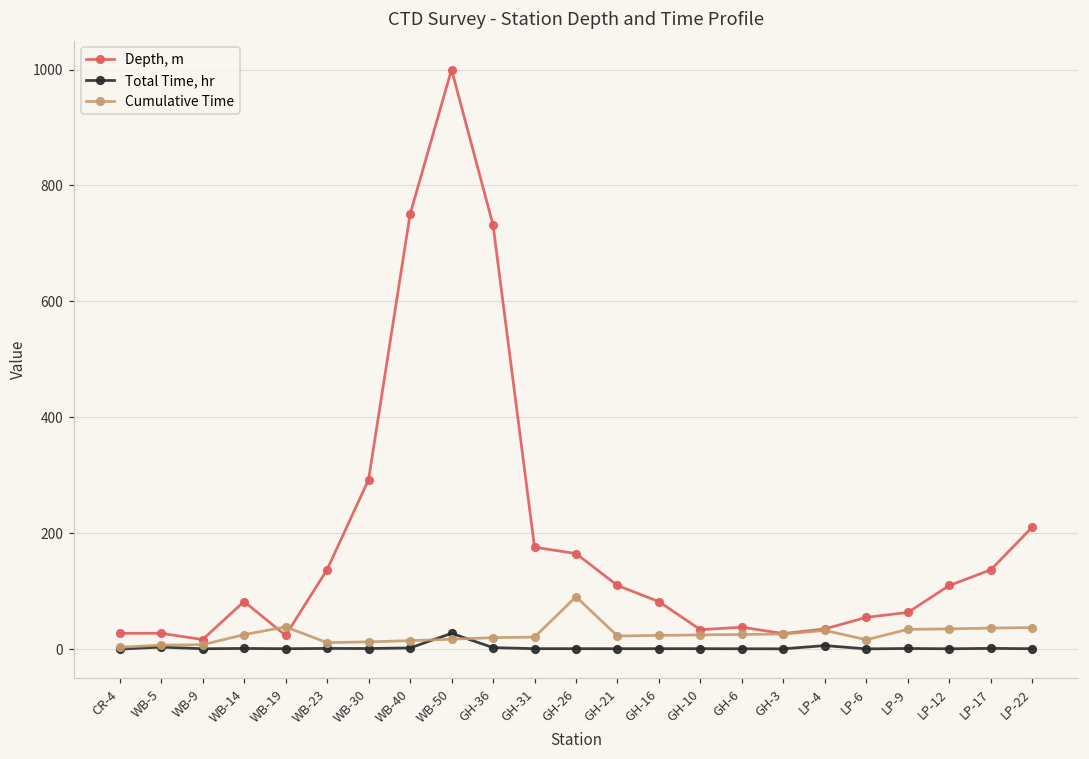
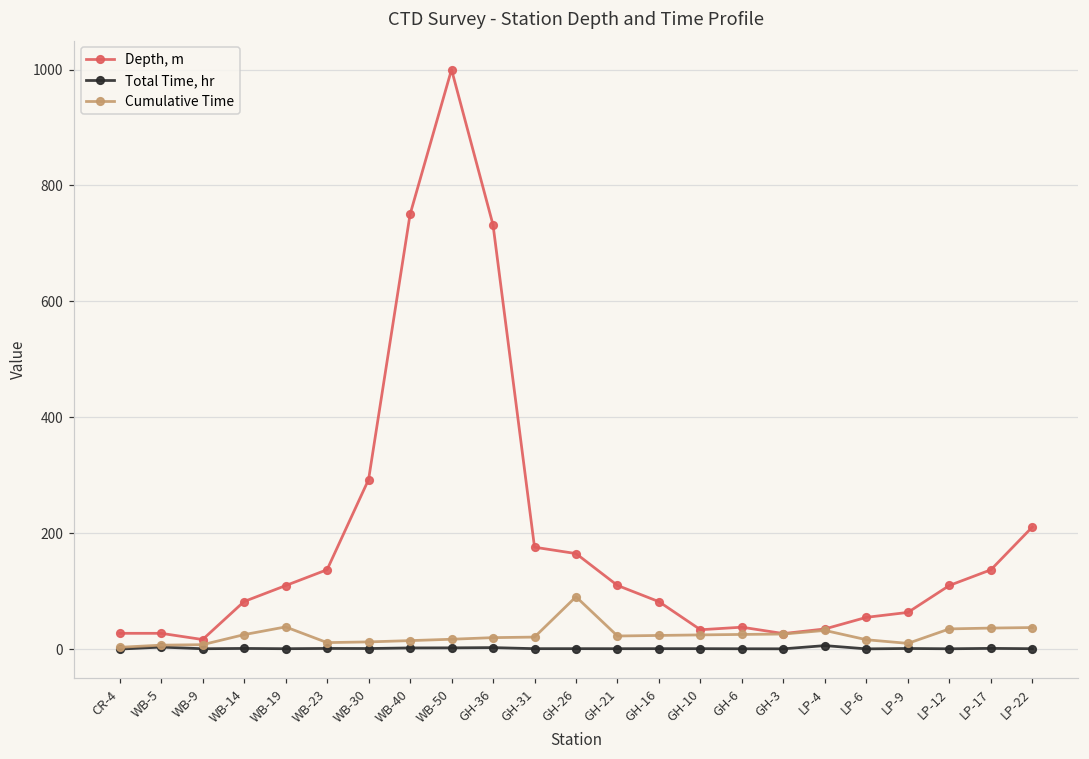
  {
    "Depth, m": {
      "CR-4": 30,
      "WB-5": 30,
      "WB-9": 20,
      "WB-14": 80,
-     "WB-19": 20,
+     "WB-19": 110,
      "WB-23": 140,
      "WB-30": 290,
      "WB-40": 750,
      "WB-50": 1000,
      "GH-36": 730,
      "GH-31": 180,
      "GH-26": 170,
      "GH-21": 110,
      "GH-16": 80,
      "GH-10": 30,
      "GH-6": 40,
      "LP-6": 60,
      "LP-9": 60,
      "LP-12": 110,
      "LP-17": 140,
      "LP-22": 210
    },
    "Total Time, hr": {
      "WB-9": 0,
      "WB-14": 0,
      "WB-19": 0,
      "WB-23": 0,
      "WB-30": 0,
      "WB-40": 0,
-     "WB-50": 30,
+     "WB-50": 0,
      "GH-36": 0,
      "GH-31": 0,
      "GH-26": 0,
      "GH-21": 0,
      "GH-16": 0,
      "GH-10": 0,
      "GH-6": 0,
      "GH-3": 0,
      "LP-4": 10,
      "LP-6": 0,
      "LP-9": 0,
      "LP-12": 0,
      "LP-17": 0,
      "LP-22": 0
    },
    "Cumulative Time": {
      "WB-9": 10,
      "WB-14": 30,
      "WB-19": 40,
      "WB-23": 10,
      "WB-30": 10,
      "WB-40": 10,
      "WB-50": 20,
      "GH-36": 20,
      "GH-31": 20,
      "GH-26": 90,
      "GH-21": 20,
      "GH-16": 20,
      "GH-10": 20,
      "GH-6": 30,
      "LP-6": 20,
-     "LP-9": 30,
+     "LP-9": 10,
      "LP-12": 40,
      "LP-17": 40,
      "LP-22": 40
    }
  }
